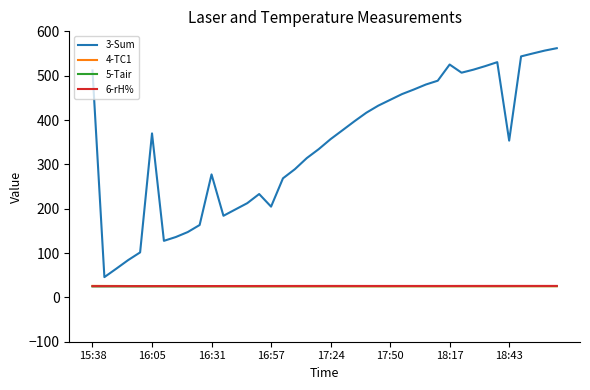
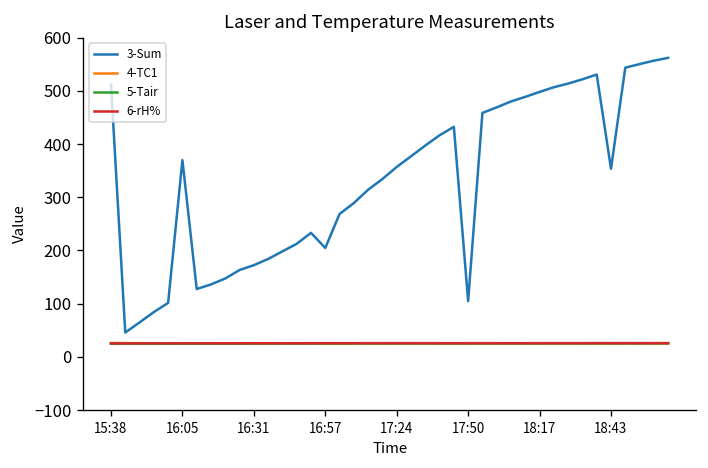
  {
    "3-Sum": {
      "16:05": 370,
-     "16:31": 280,
+     "16:31": 170,
      "16:57": 200,
      "17:24": 360,
-     "17:50": 450,
-     "18:17": 530,
+     "17:50": 100,
+     "18:17": 500,
      "18:43": 350
    },
    "6-rH%": {
      "16:31": 30,
      "18:17": 30,
      "18:43": 30
    }
  }
